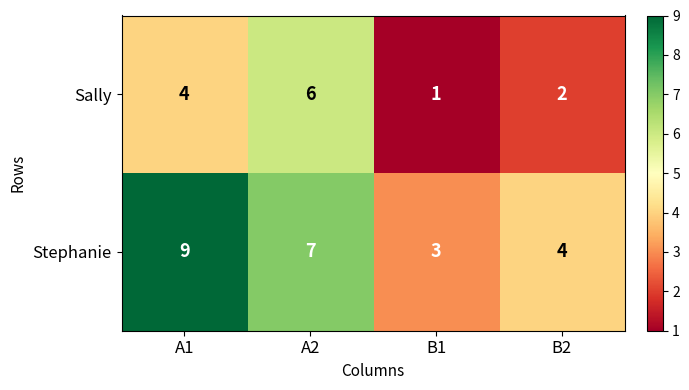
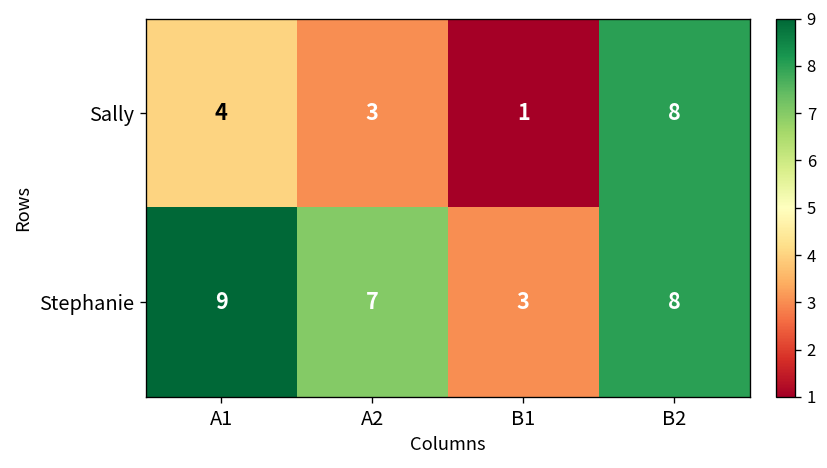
  {
    "Sally": {
      "A1": 4,
-     "A2": 6,
+     "A2": 3,
      "B1": 1,
-     "B2": 2
+     "B2": 8
    },
    "Stephanie": {
      "A1": 9,
      "A2": 7,
      "B1": 3,
-     "B2": 4
+     "B2": 8
    }
  }
